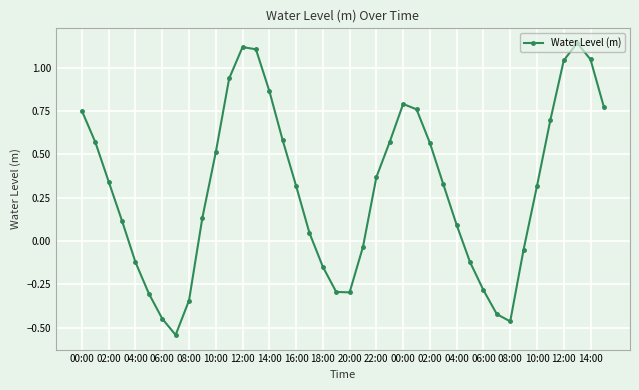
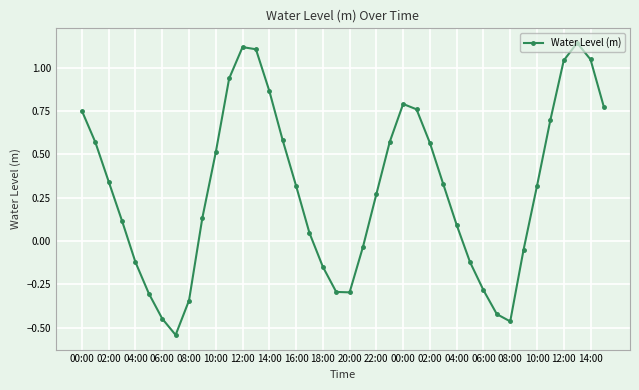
  {
    "16:00": 0.32,
    "18:00": -0.15,
    "20:00": -0.30,
-   "22:00": 0.37
+   "22:00": 0.27
  }
